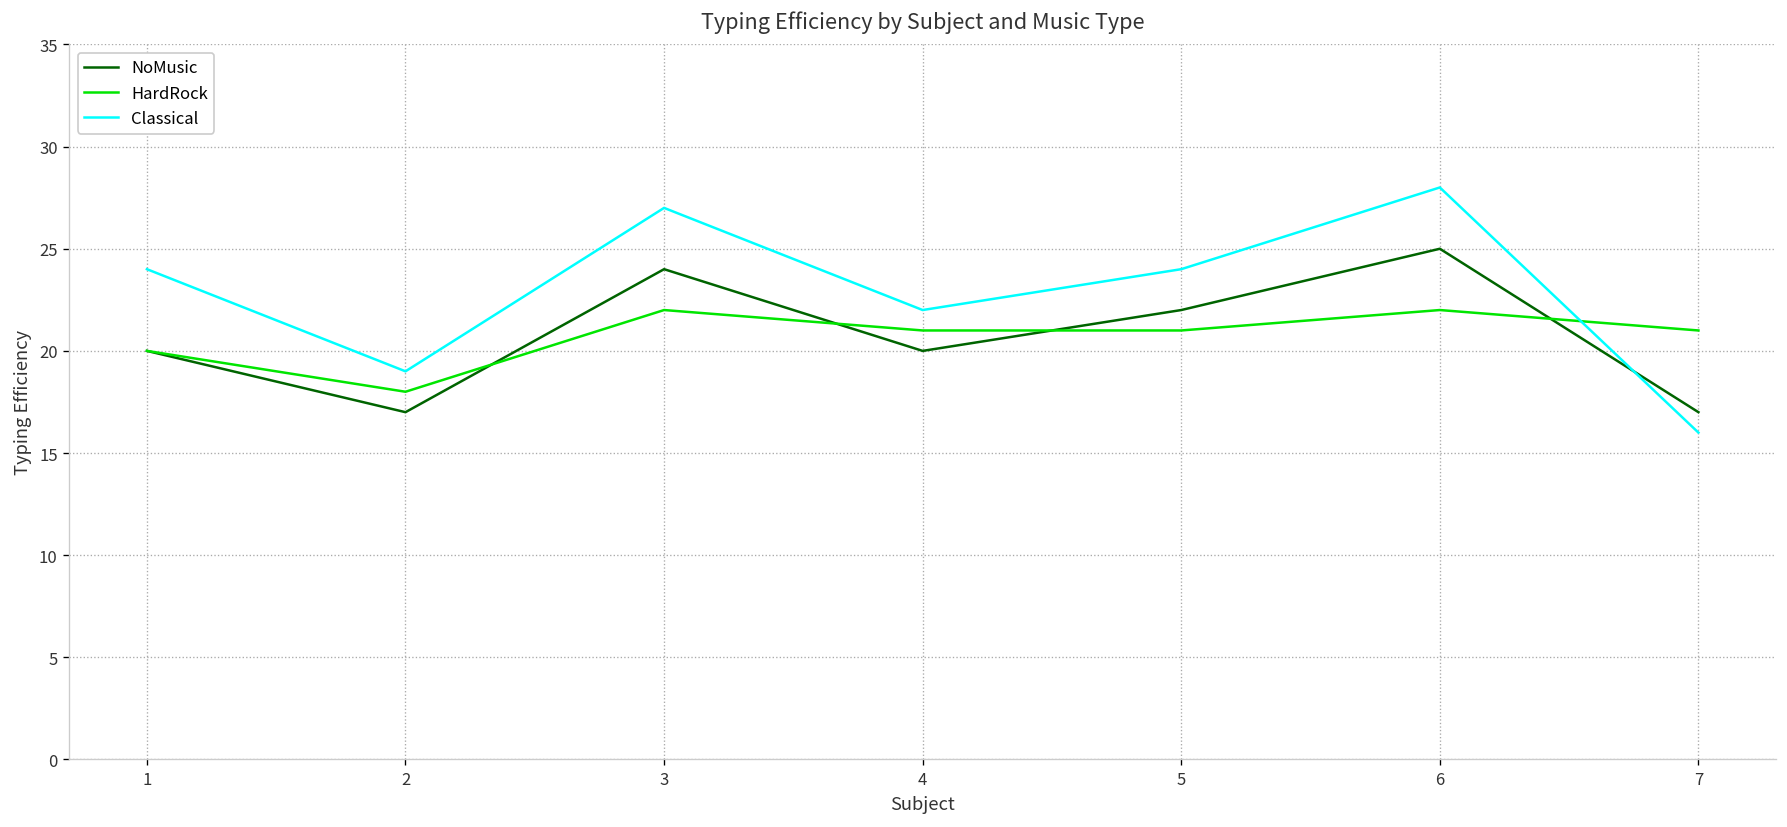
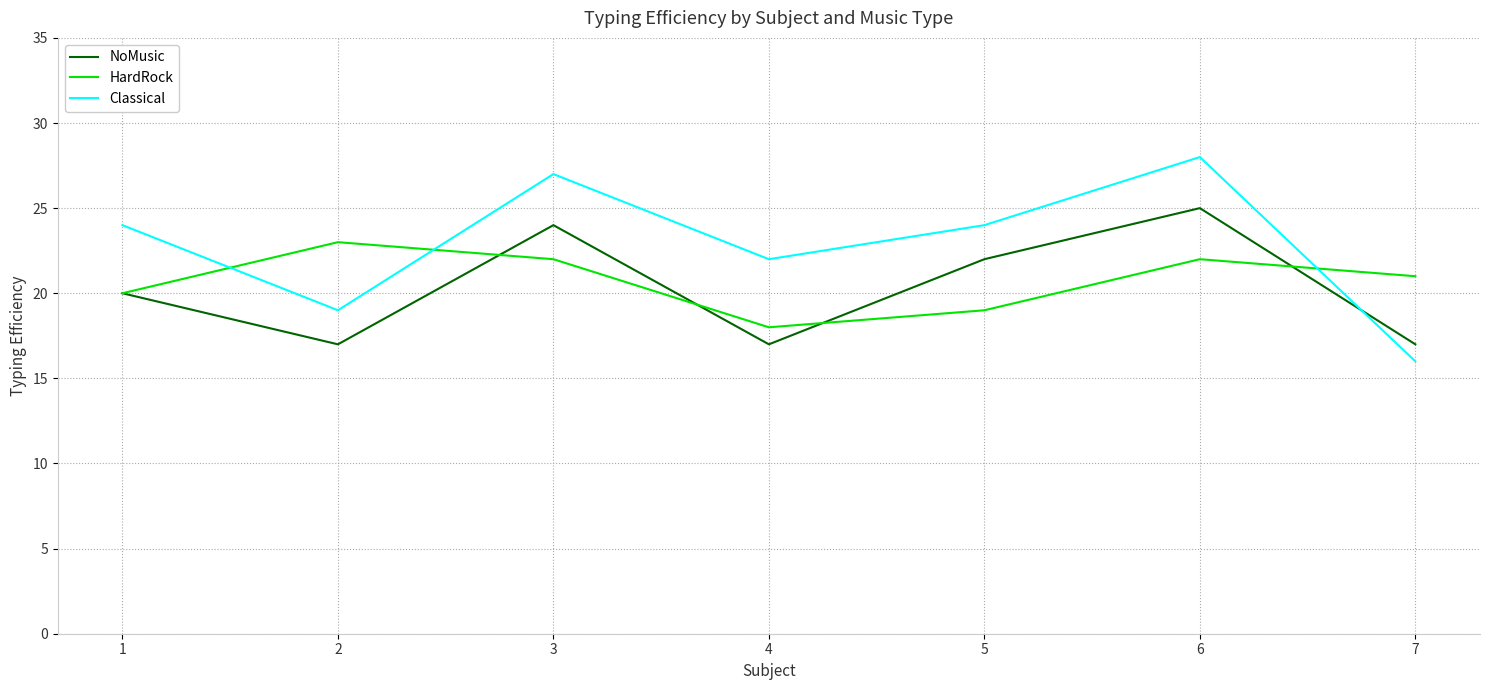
  {
    "NoMusic": {
      "2": 17,
      "3": 24,
-     "4": 20,
+     "4": 17,
      "5": 22,
      "6": 25,
      "7": 17
    },
    "HardRock": {
-     "2": 18,
+     "2": 23,
      "3": 22,
-     "4": 21,
-     "5": 21,
+     "4": 18,
+     "5": 19,
      "6": 22,
      "7": 21
    },
    "Classical": {
      "1": 24,
      "2": 19,
      "3": 27,
      "4": 22,
      "5": 24,
      "6": 28,
      "7": 16
    }
  }
